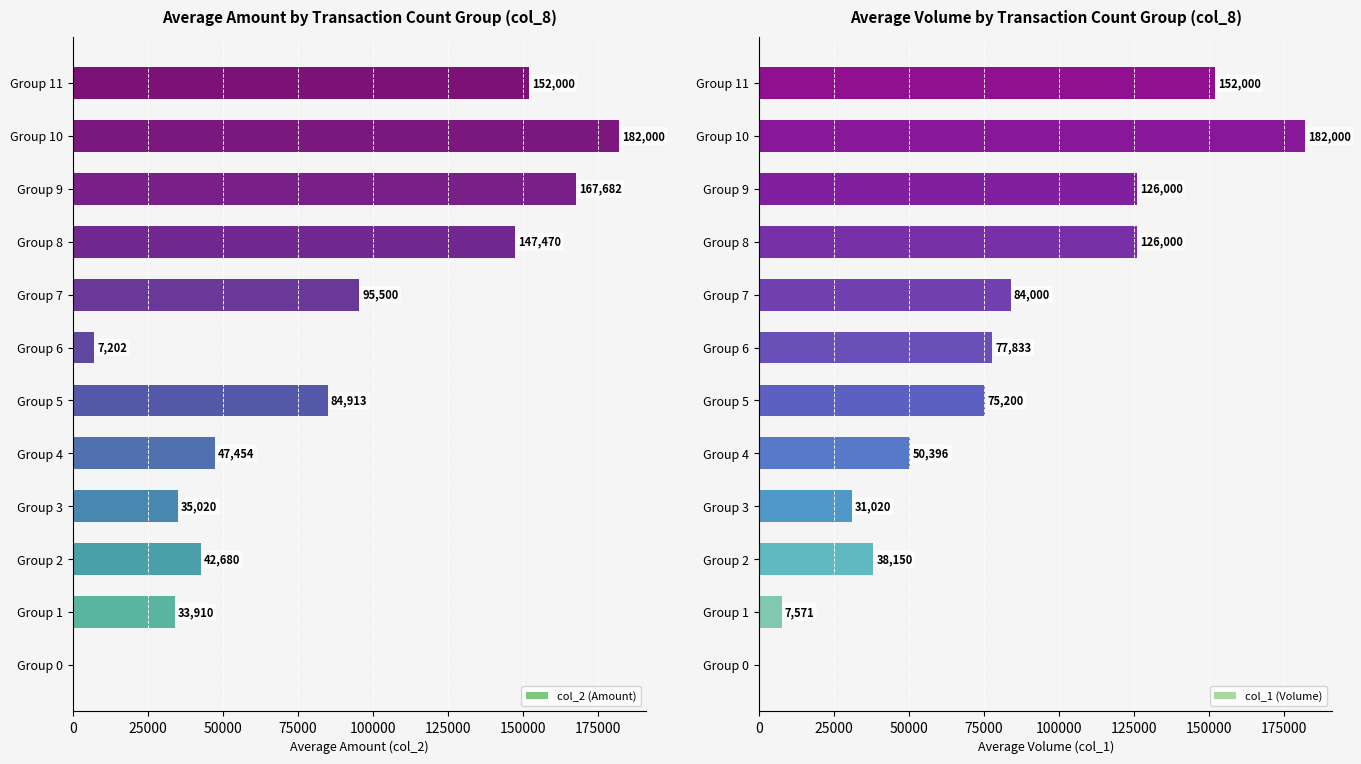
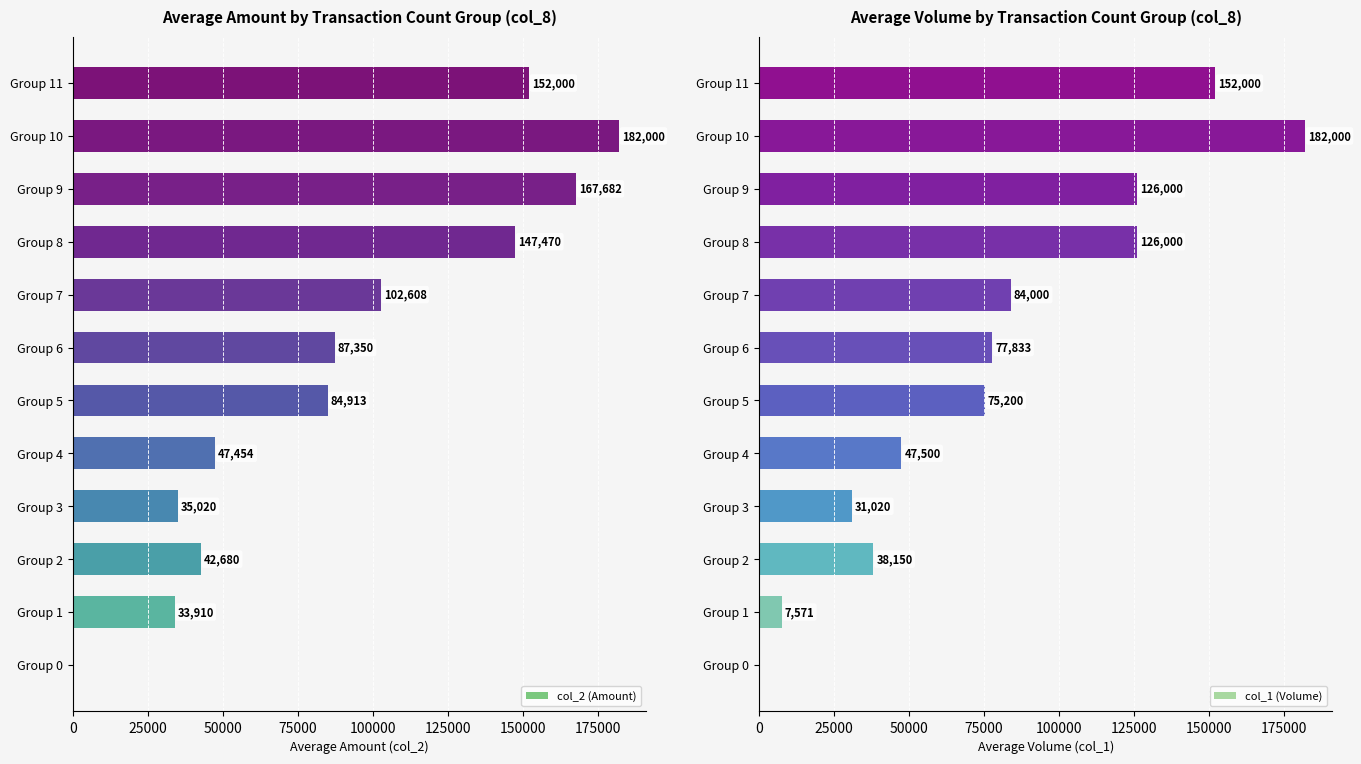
  {
    "Average Amount by Transaction Count Group (col_8)": {
-     "Group 7": "95,500",
-     "Group 6": "7,202"
+     "Group 7": "102,608",
+     "Group 6": "87,350"
    },
    "Average Volume by Transaction Count Group (col_8)": {
-     "Group 4": "50,396"
+     "Group 4": "47,500"
    }
  }
